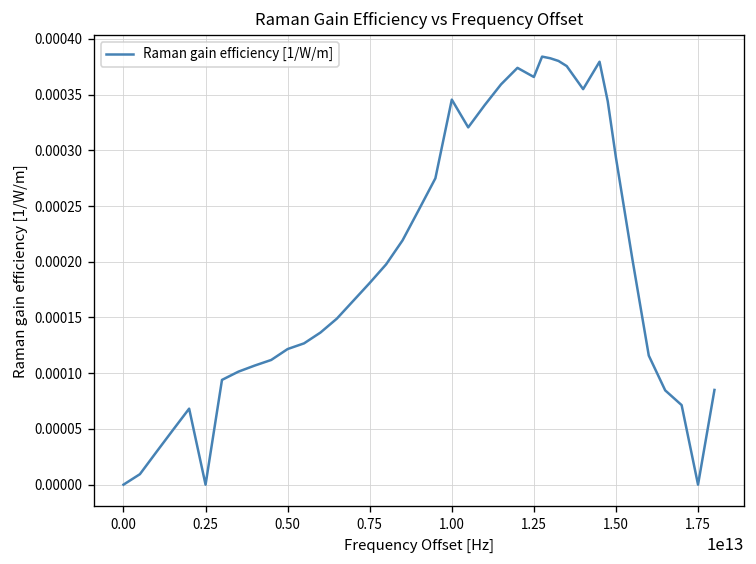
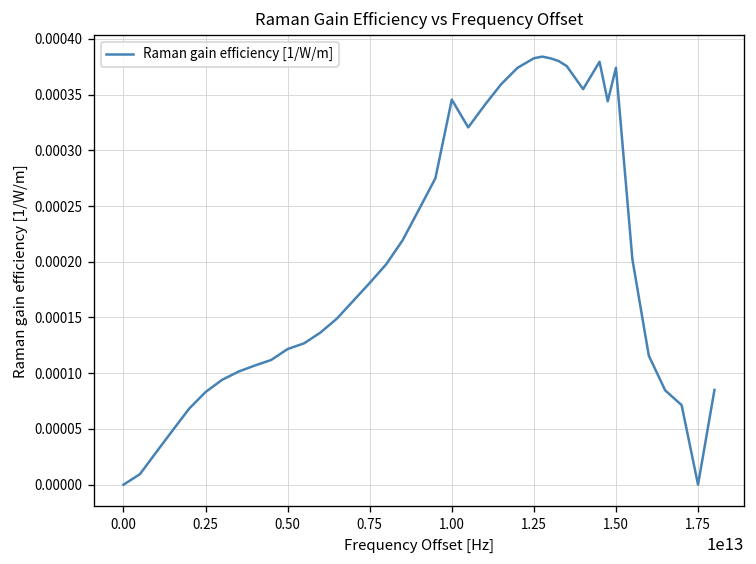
  {
    "0.00": 0.00000,
-   "0.25": 0.0000,
+   "0.25": 0.0001,
    "0.50": 0.00012,
    "0.75": 0.00018,
    "1.00": 0.00035,
-   "1.25": 0.00037,
-   "1.50": 0.00029,
+   "1.25": 0.00038,
+   "1.50": 0.00037,
    "1.75": 0.00000
  }
